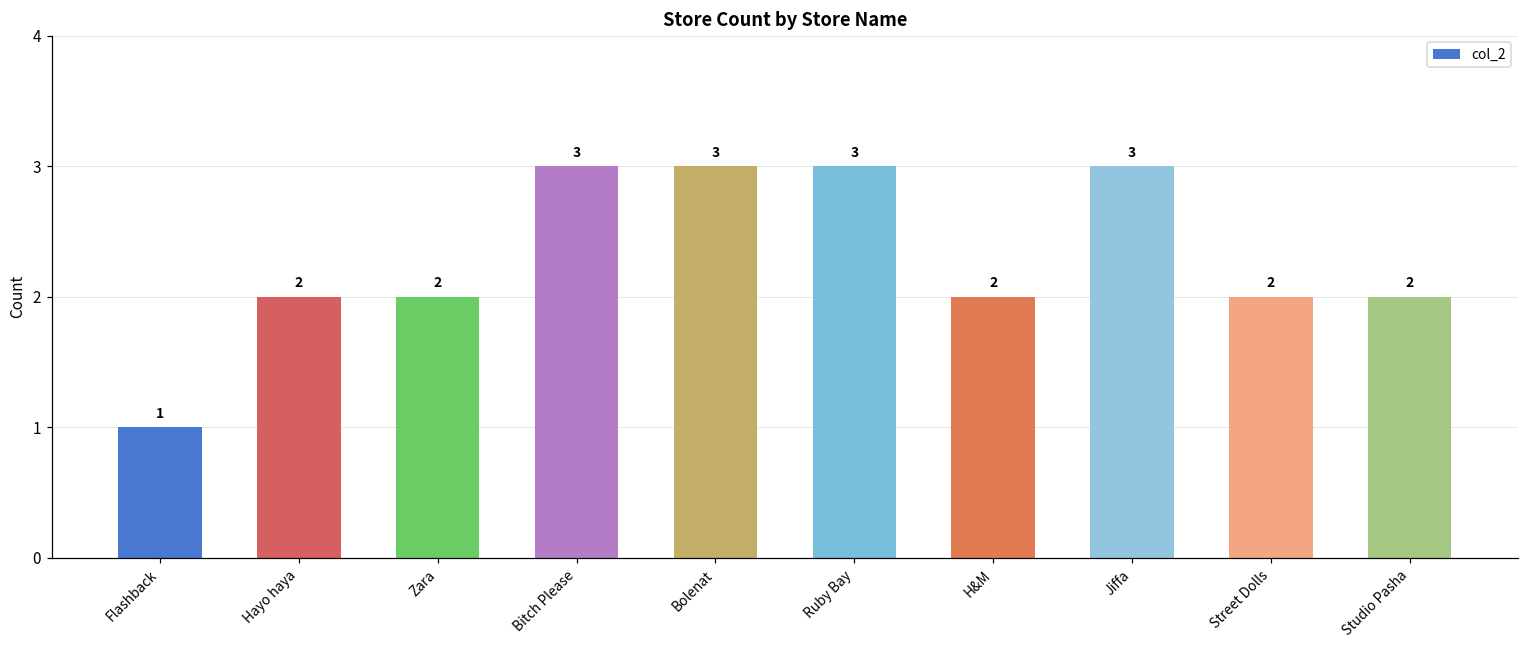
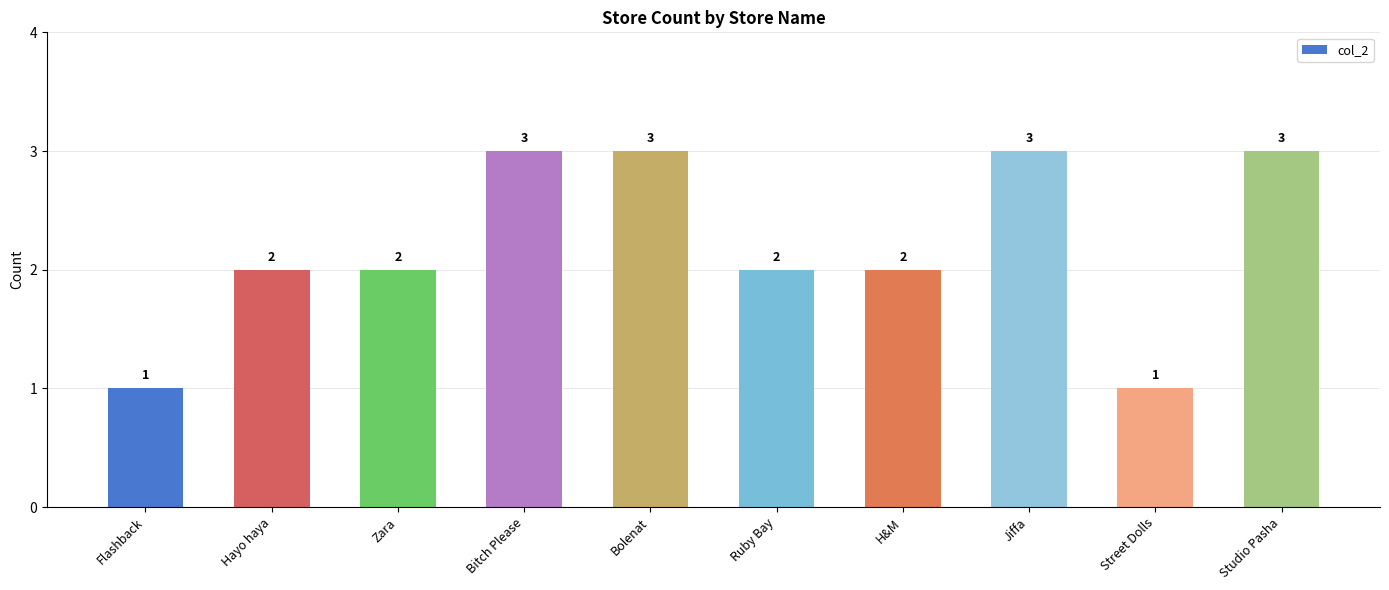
  {
    "Flashback": 1,
    "Hayo haya": 2,
    "Zara": 2,
    "Bitch Please": 3,
    "Bolenat": 3,
-   "Ruby Bay": 3,
+   "Ruby Bay": 2,
    "H&M": 2,
    "Jiffa": 3,
-   "Street Dolls": 2,
-   "Studio Pasha": 2
+   "Street Dolls": 1,
+   "Studio Pasha": 3
  }
